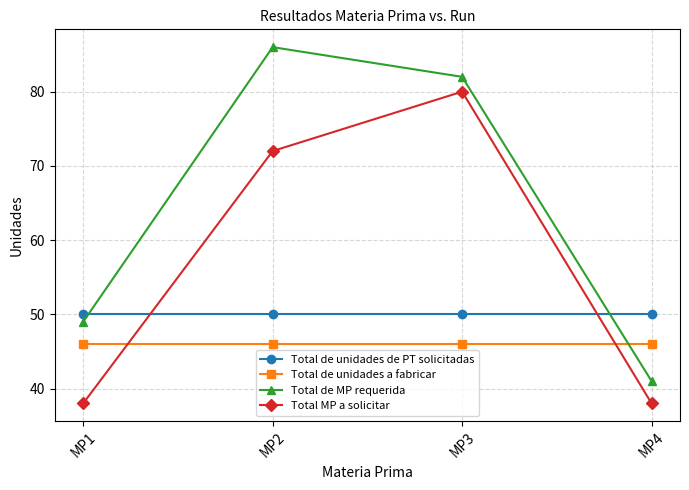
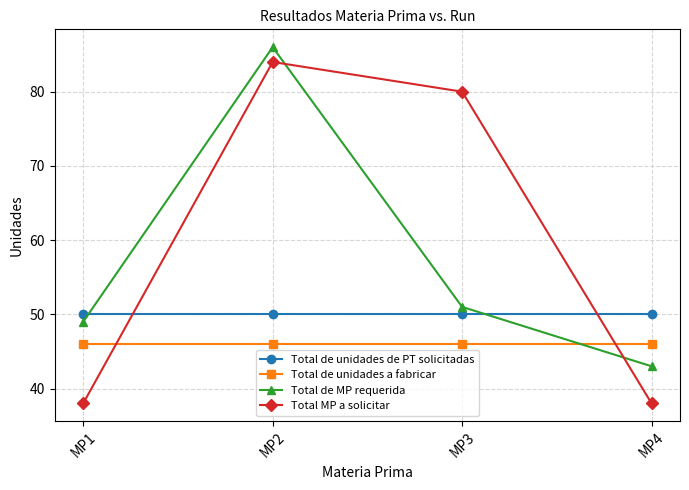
  {
    "Total de unidades de PT solicitadas": {
      "MP1": 50,
      "MP2": 50,
      "MP3": 50,
      "MP4": 50
    },
    "Total de unidades a fabricar": {
      "MP1": 46,
      "MP2": 46,
      "MP3": 46,
      "MP4": 46
    },
    "Total de MP requerida": {
      "MP1": 49,
      "MP2": 86,
-     "MP3": 82,
-     "MP4": 41
+     "MP3": 51,
+     "MP4": 43
    },
    "Total MP a solicitar": {
      "MP1": 38,
-     "MP2": 72,
+     "MP2": 84,
      "MP3": 80,
      "MP4": 38
    }
  }
